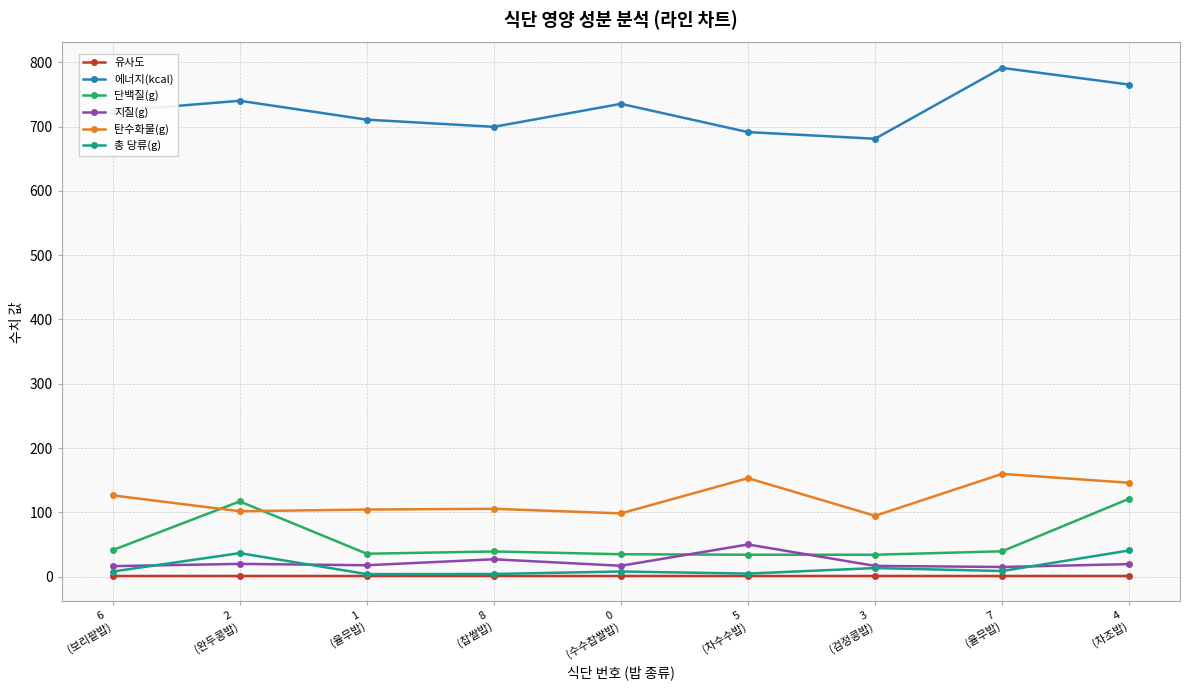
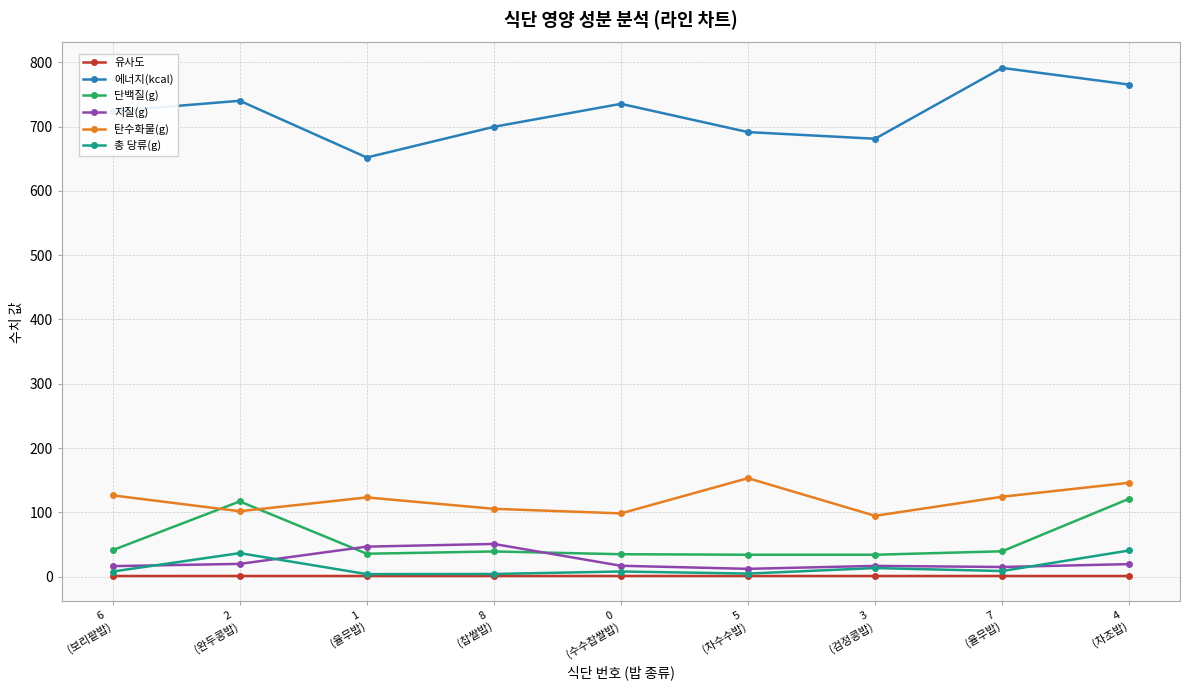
  {
    "유사도": {
      "6 (보리팥밥)": 0,
      "2 (완두콩밥)": 0,
      "0 (수수찹쌀밥)": 0,
      "3 (검정콩밥)": 0,
      "7 (율무밥)": 0,
      "4 (차조밥)": 0
    },
    "에너지(kcal)": {
      "2 (완두콩밥)": 740,
-     "1 (율무밥)": 710,
+     "1 (율무밥)": 650,
      "8 (찹쌀밥)": 700,
      "0 (수수찹쌀밥)": 740,
      "5 (차수수밥)": 690,
      "3 (검정콩밥)": 680,
      "7 (율무밥)": 790,
      "4 (차조밥)": 770
    },
    "지질(g)": {
      "6 (보리팥밥)": 20,
      "2 (완두콩밥)": 20,
-     "1 (율무밥)": 20,
-     "8 (찹쌀밥)": 30,
+     "1 (율무밥)": 50,
+     "8 (찹쌀밥)": 50,
      "0 (수수찹쌀밥)": 20,
-     "5 (차수수밥)": 50,
+     "5 (차수수밥)": 10,
      "7 (율무밥)": 10,
      "4 (차조밥)": 20
    },
    "탄수화물(g)": {
      "6 (보리팥밥)": 130,
      "2 (완두콩밥)": 100,
-     "1 (율무밥)": 100,
+     "1 (율무밥)": 120,
      "8 (찹쌀밥)": 110,
      "0 (수수찹쌀밥)": 100,
      "5 (차수수밥)": 150,
      "3 (검정콩밥)": 90,
-     "7 (율무밥)": 160,
+     "7 (율무밥)": 120,
      "4 (차조밥)": 150
    }
  }
